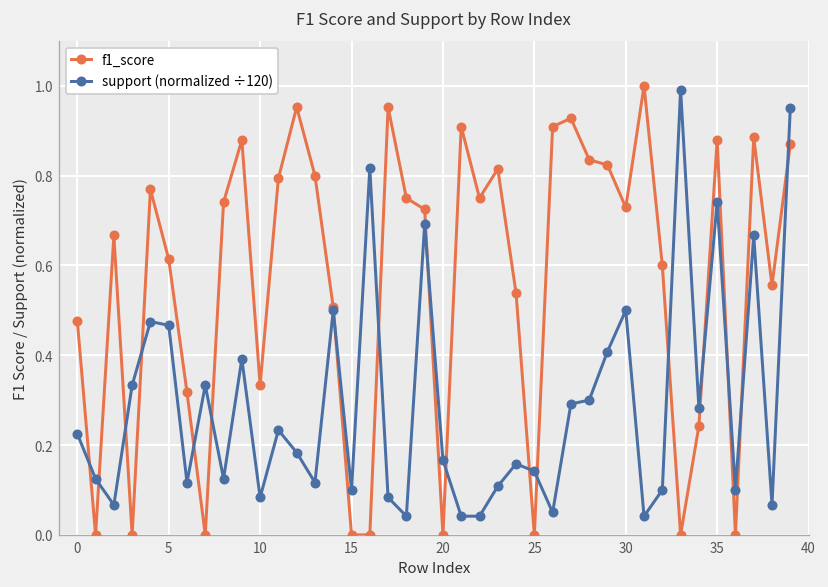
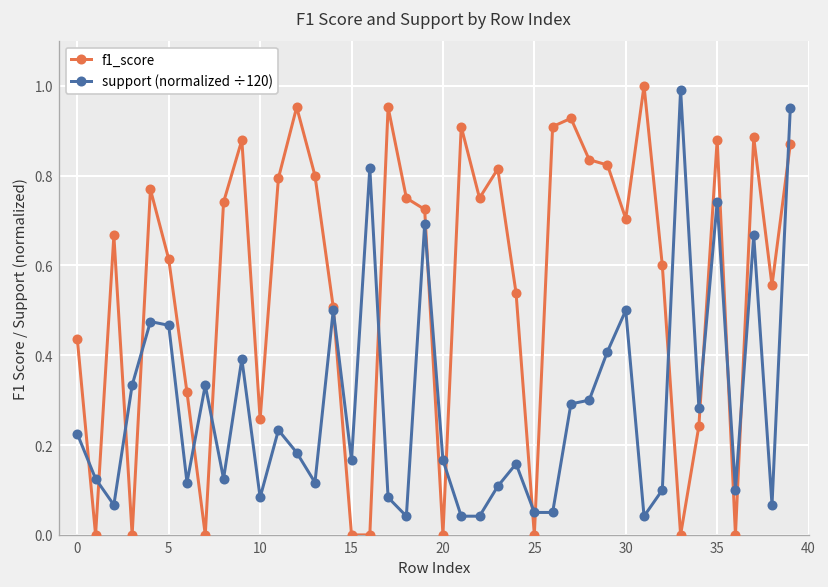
  {
    "f1_score": {
-     "0": 0.48,
+     "0": 0.44,
      "5": 0.61,
-     "10": 0.33,
+     "10": 0.26,
      "15": 0.00,
      "20": 0.00,
      "25": 0.00,
-     "30": 0.73,
+     "30": 0.70,
      "35": 0.88
    },
    "support (normalized ÷120)": {
      "0": 0.23,
      "5": 0.47,
      "10": 0.08,
-     "15": 0.10,
+     "15": 0.17,
      "20": 0.17,
-     "25": 0.14,
+     "25": 0.05,
      "30": 0.50,
      "35": 0.74
    }
  }
